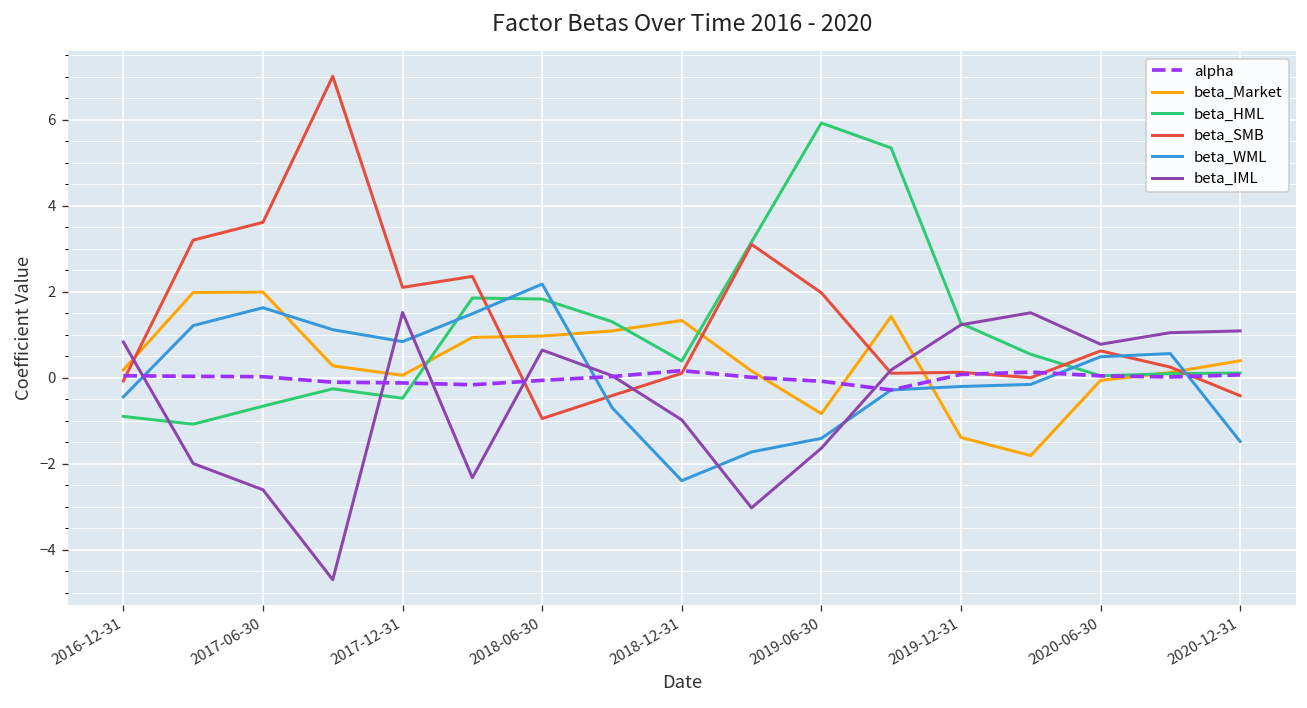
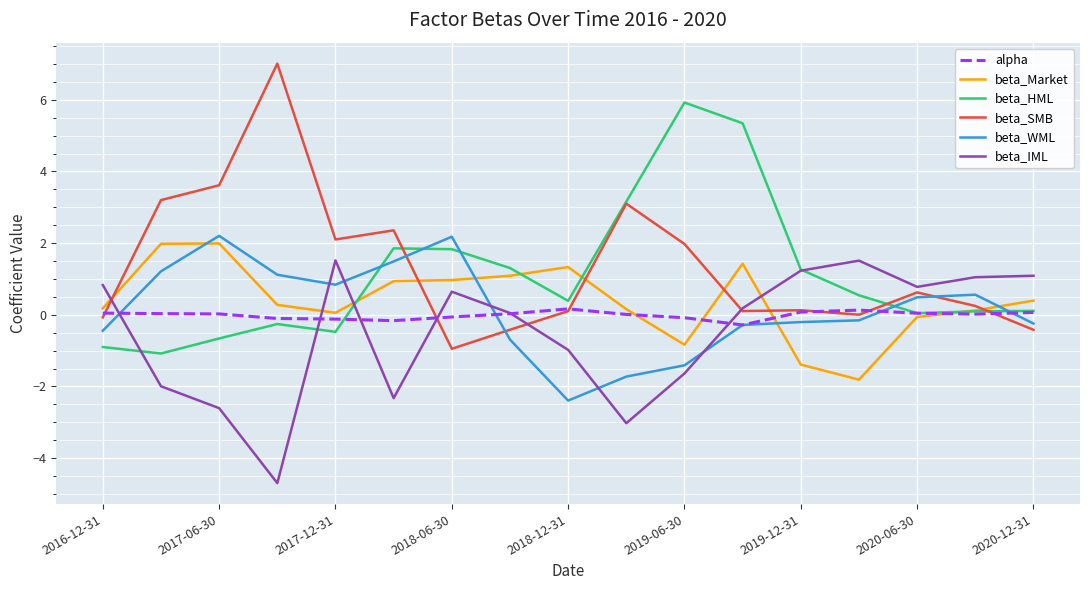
  {
    "alpha": {
      "2016-12-31": 0.0,
      "2017-06-30": 0.0,
      "2017-12-31": -0.1,
      "2018-06-30": -0.1,
      "2019-06-30": -0.1
    },
    "beta_Market": {
      "2016-12-31": 0.2,
      "2017-06-30": 2.0,
      "2017-12-31": 0.1,
      "2018-06-30": 1.0,
      "2018-12-31": 1.3,
      "2019-06-30": -0.8,
      "2019-12-31": -1.4,
      "2020-06-30": -0.1,
      "2020-12-31": 0.4
    },
    "beta_HML": {
      "2016-12-31": -0.9,
      "2017-06-30": -0.7,
      "2017-12-31": -0.5,
      "2018-06-30": 1.8,
      "2018-12-31": 0.4,
      "2019-06-30": 5.9
    },
    "beta_SMB": {
      "2016-12-31": -0.1,
      "2017-06-30": 3.6,
      "2017-12-31": 2.1,
      "2018-06-30": -0.9,
      "2019-06-30": 2.0,
      "2020-06-30": 0.6,
      "2020-12-31": -0.4
    },
    "beta_WML": {
      "2016-12-31": -0.4,
-     "2017-06-30": 1.6,
+     "2017-06-30": 2.2,
      "2017-12-31": 0.8,
      "2018-06-30": 2.2,
      "2018-12-31": -2.4,
      "2019-06-30": -1.4,
      "2019-12-31": -0.2,
      "2020-06-30": 0.5,
-     "2020-12-31": -1.5
+     "2020-12-31": -0.2
    },
    "beta_IML": {
      "2016-12-31": 0.8,
      "2017-06-30": -2.6,
      "2017-12-31": 1.5,
      "2018-06-30": 0.6,
      "2018-12-31": -1.0,
      "2019-06-30": -1.6,
      "2020-06-30": 0.8,
      "2020-12-31": 1.1
    }
  }
